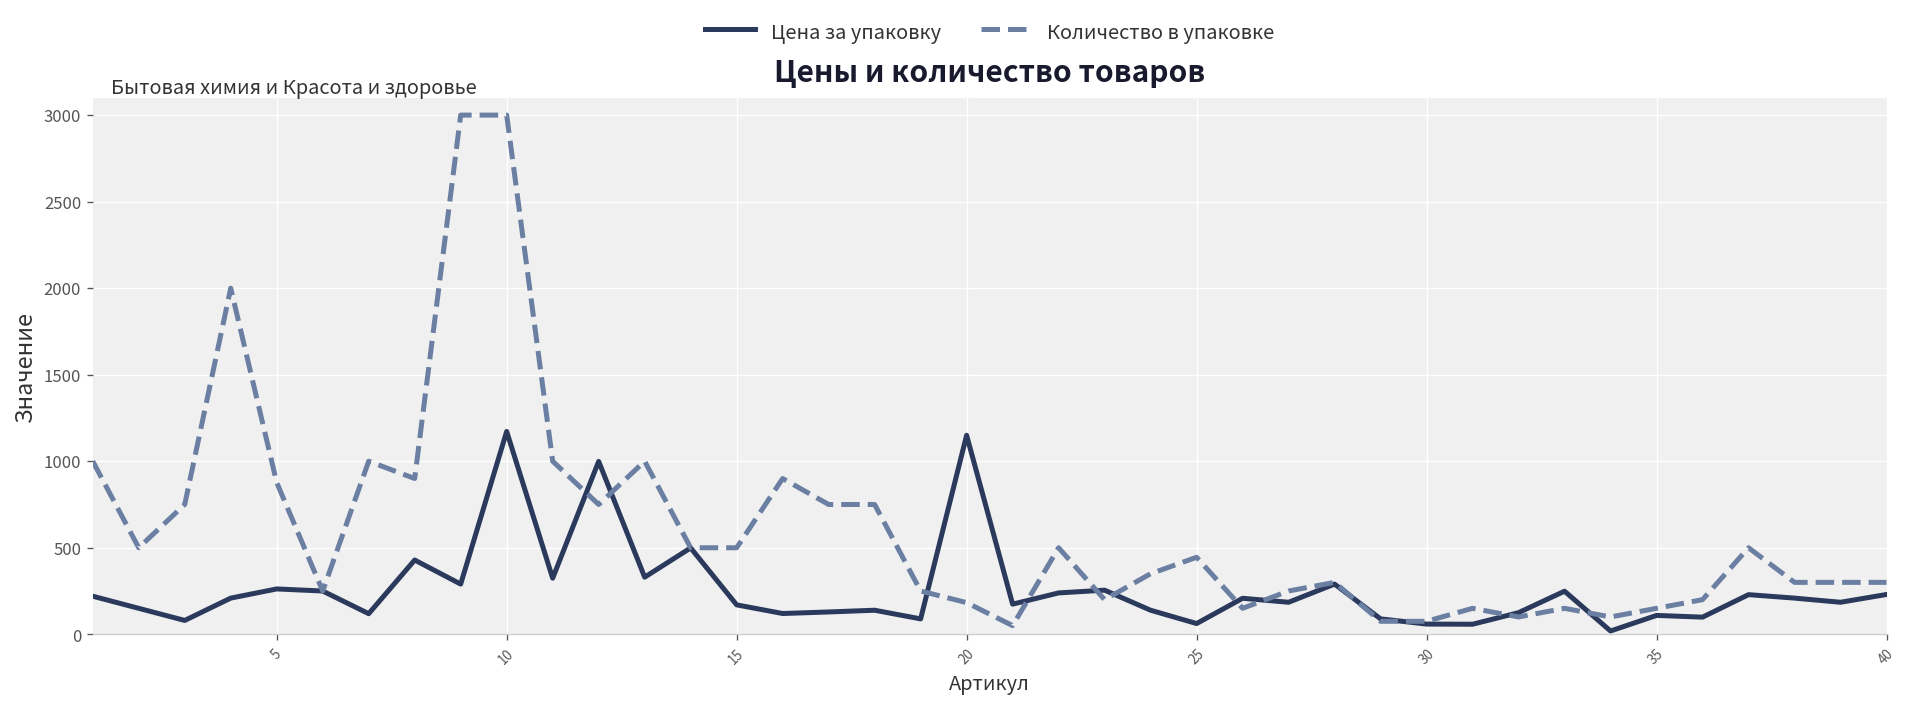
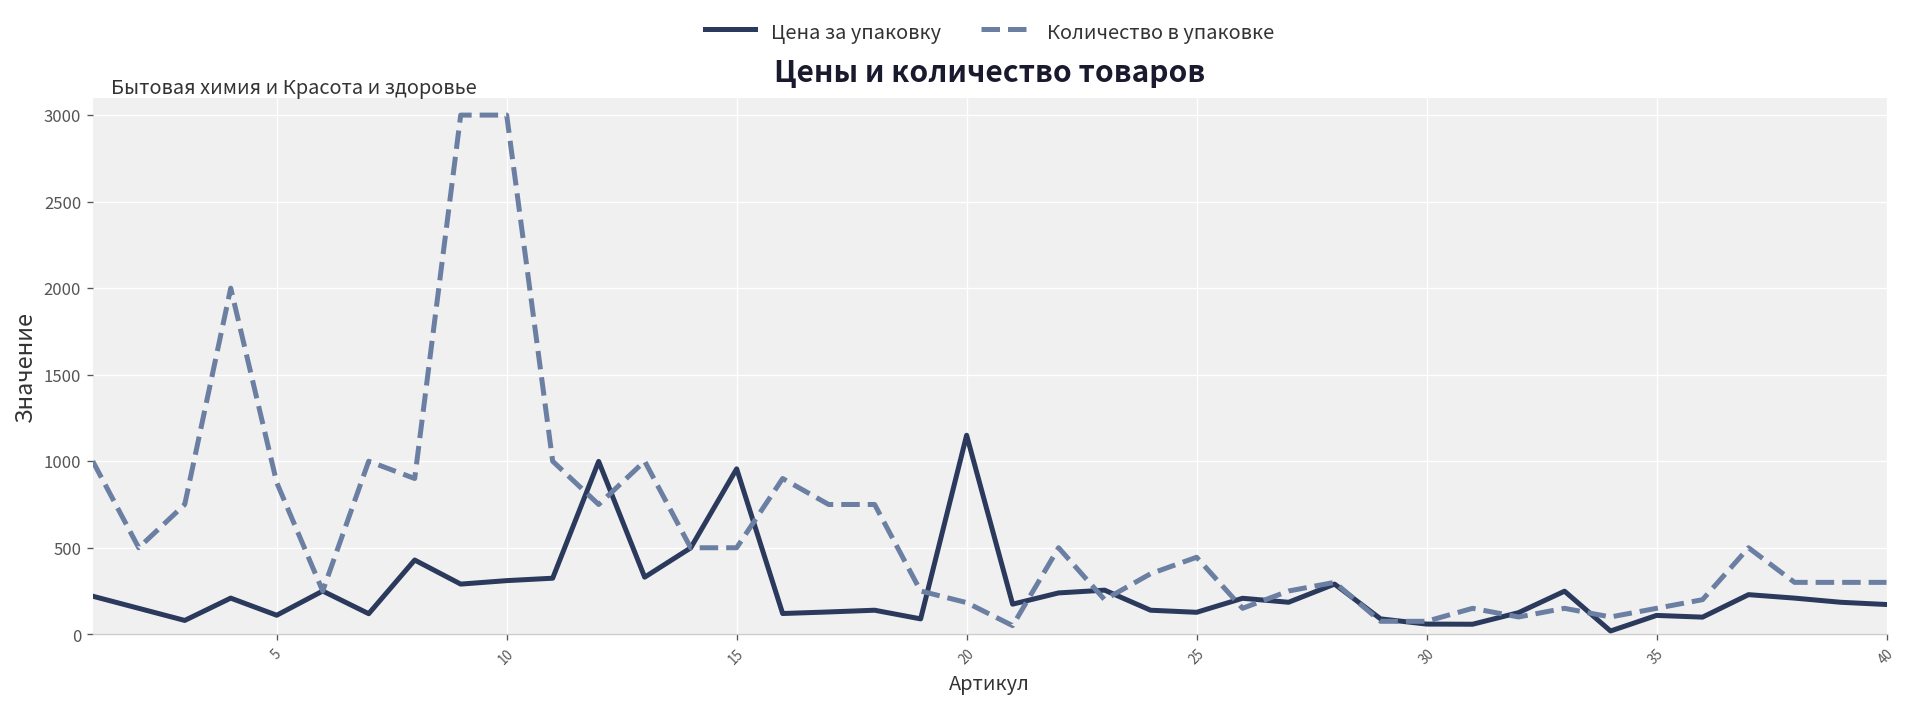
  {
    "Цена за упаковку": {
-     "5": 260,
-     "10": 1170,
-     "15": 170,
+     "5": 110,
+     "10": 310,
+     "15": 960,
      "20": 1150,
-     "25": 60,
+     "25": 130,
      "35": 110,
-     "40": 230
+     "40": 170
    },
    "Количество в упаковке": {
      "5": 880,
      "10": 3000,
      "15": 500,
      "20": 180,
      "25": 450,
      "35": 150,
      "40": 300
    }
  }
